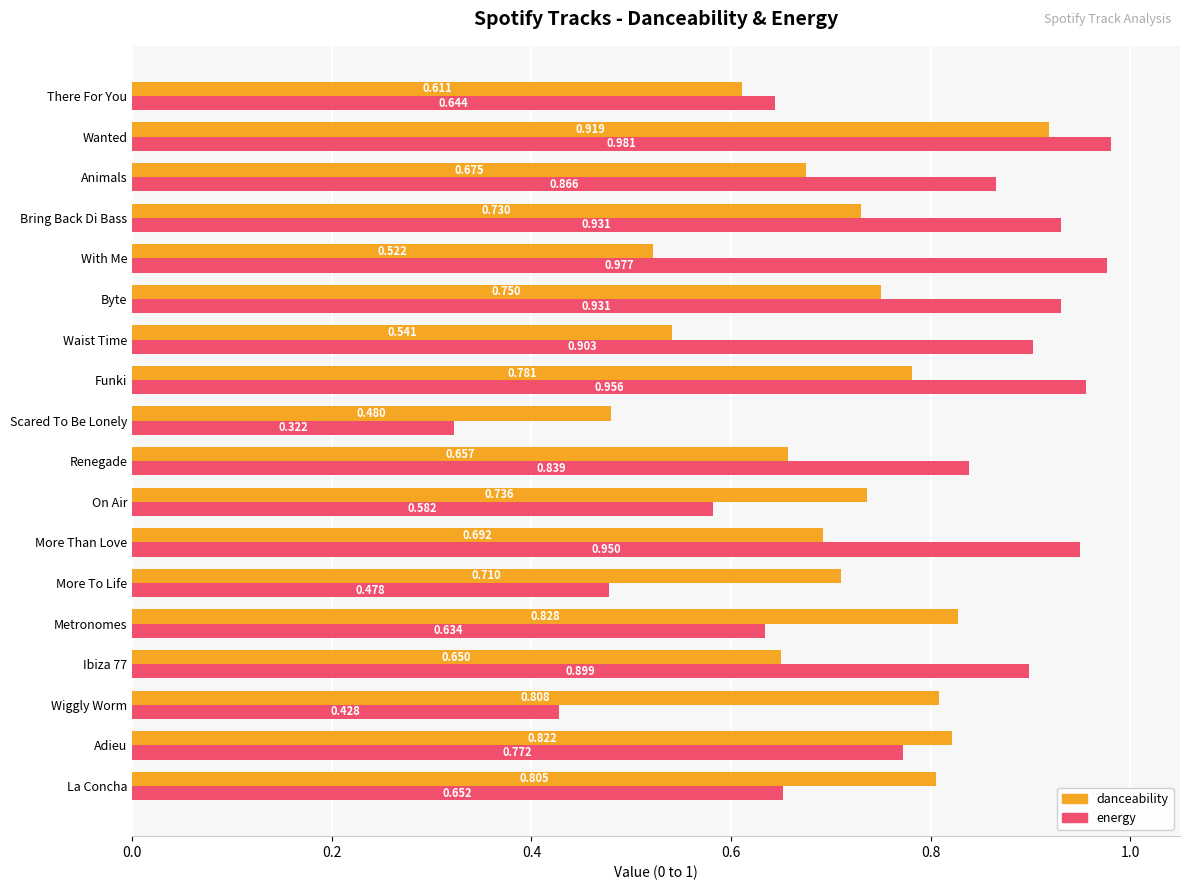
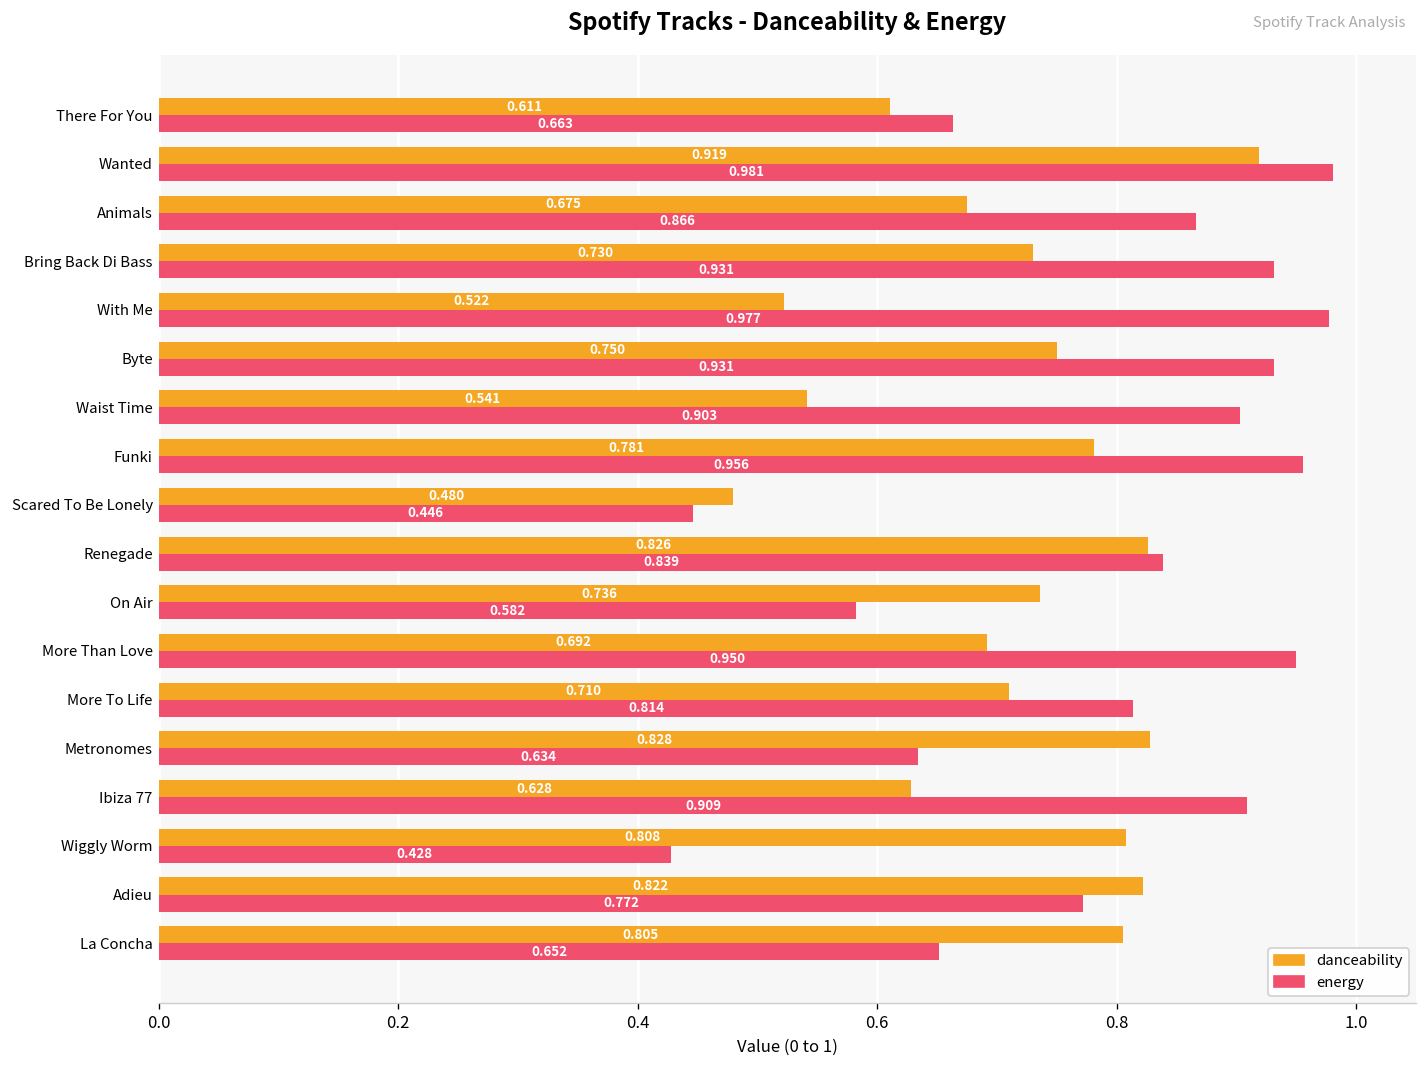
  {
    "danceability": {
      "There For You": 0.611,
      "Wanted": 0.919,
      "Animals": 0.675,
      "Bring Back Di Bass": 0.730,
      "With Me": 0.522,
      "Byte": 0.750,
      "Waist Time": 0.541,
      "Funki": 0.781,
      "Scared To Be Lonely": 0.480,
-     "Renegade": 0.657,
+     "Renegade": 0.826,
      "On Air": 0.736,
      "More Than Love": 0.692,
      "More To Life": 0.710,
      "Metronomes": 0.828,
-     "Ibiza 77": 0.650,
+     "Ibiza 77": 0.628,
      "Wiggly Worm": 0.808,
      "Adieu": 0.822,
      "La Concha": 0.805
    },
    "energy": {
-     "There For You": 0.644,
+     "There For You": 0.663,
      "Wanted": 0.981,
      "Animals": 0.866,
      "Bring Back Di Bass": 0.931,
      "With Me": 0.977,
      "Byte": 0.931,
      "Waist Time": 0.903,
      "Funki": 0.956,
-     "Scared To Be Lonely": 0.322,
+     "Scared To Be Lonely": 0.446,
      "Renegade": 0.839,
      "On Air": 0.582,
      "More Than Love": 0.950,
-     "More To Life": 0.478,
+     "More To Life": 0.814,
      "Metronomes": 0.634,
-     "Ibiza 77": 0.899,
+     "Ibiza 77": 0.909,
      "Wiggly Worm": 0.428,
      "Adieu": 0.772,
      "La Concha": 0.652
    }
  }
